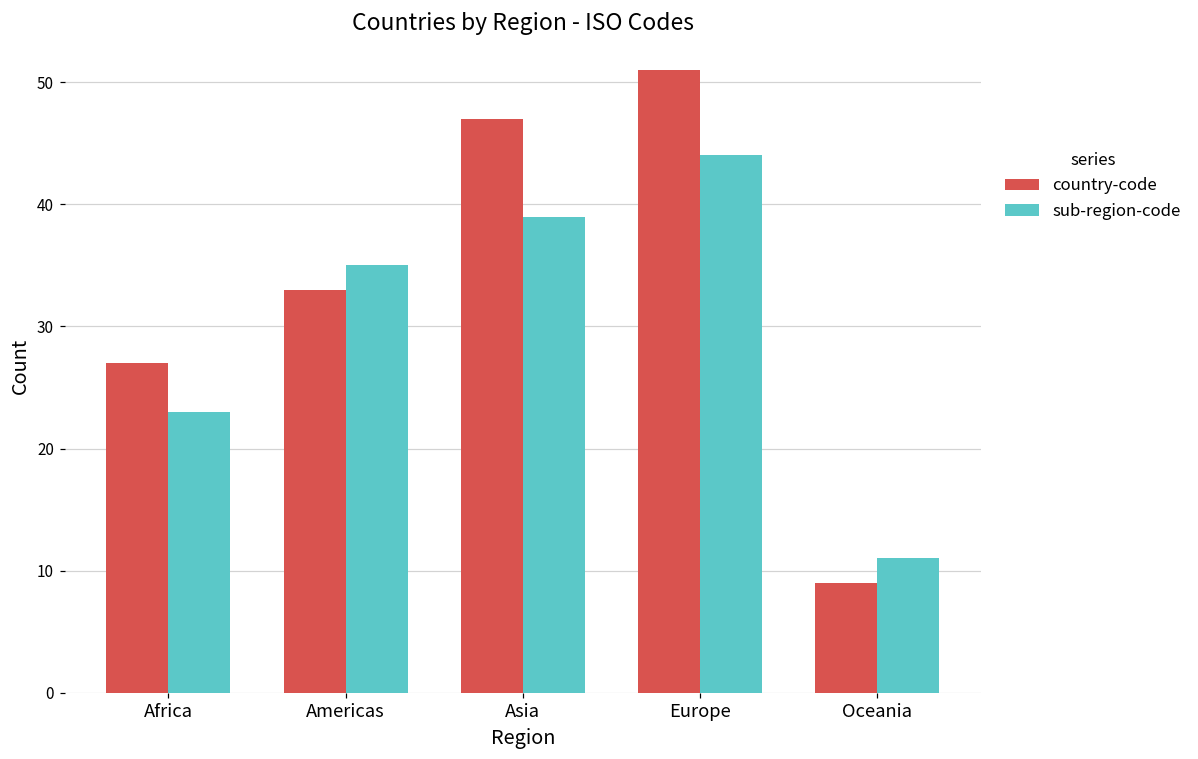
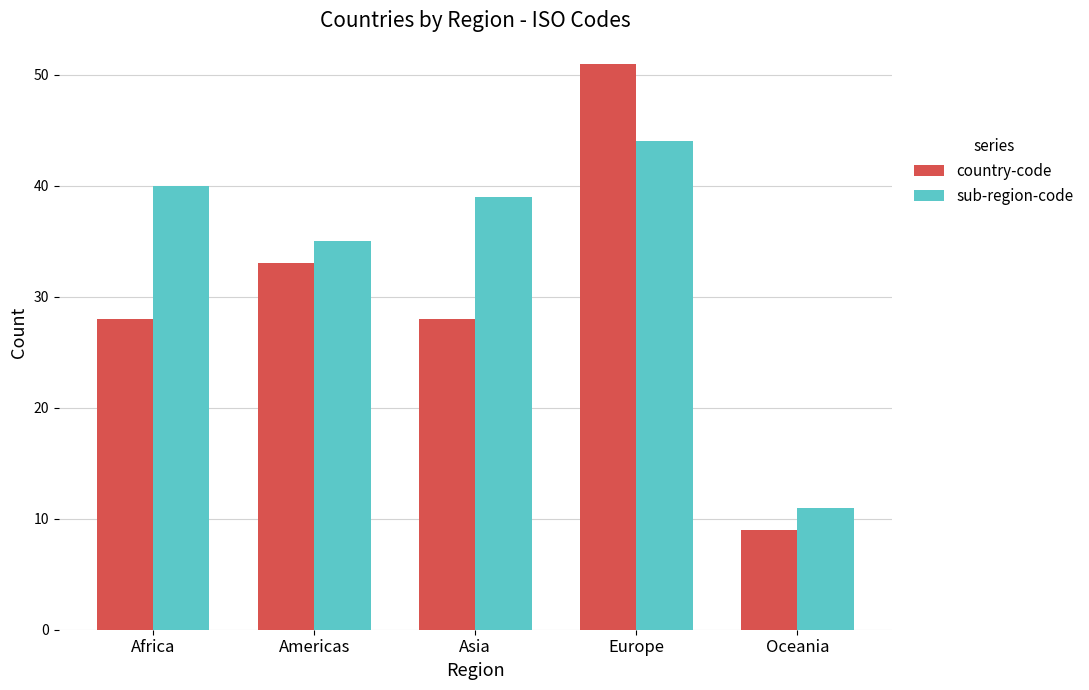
  {
    "country-code": {
-     "Africa": 27,
+     "Africa": 28,
      "Americas": 33,
-     "Asia": 47,
+     "Asia": 28,
      "Europe": 51,
      "Oceania": 9
    },
    "sub-region-code": {
-     "Africa": 23,
+     "Africa": 40,
      "Americas": 35,
      "Asia": 39,
      "Europe": 44,
      "Oceania": 11
    }
  }
